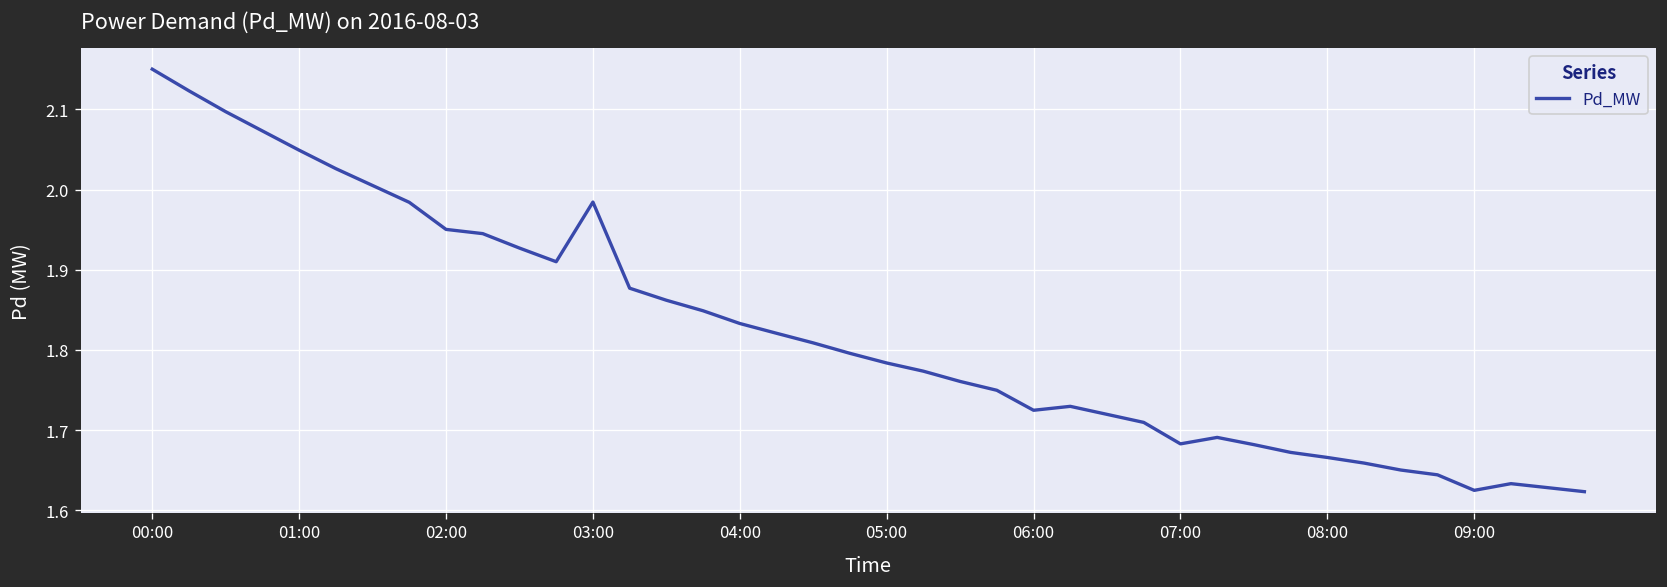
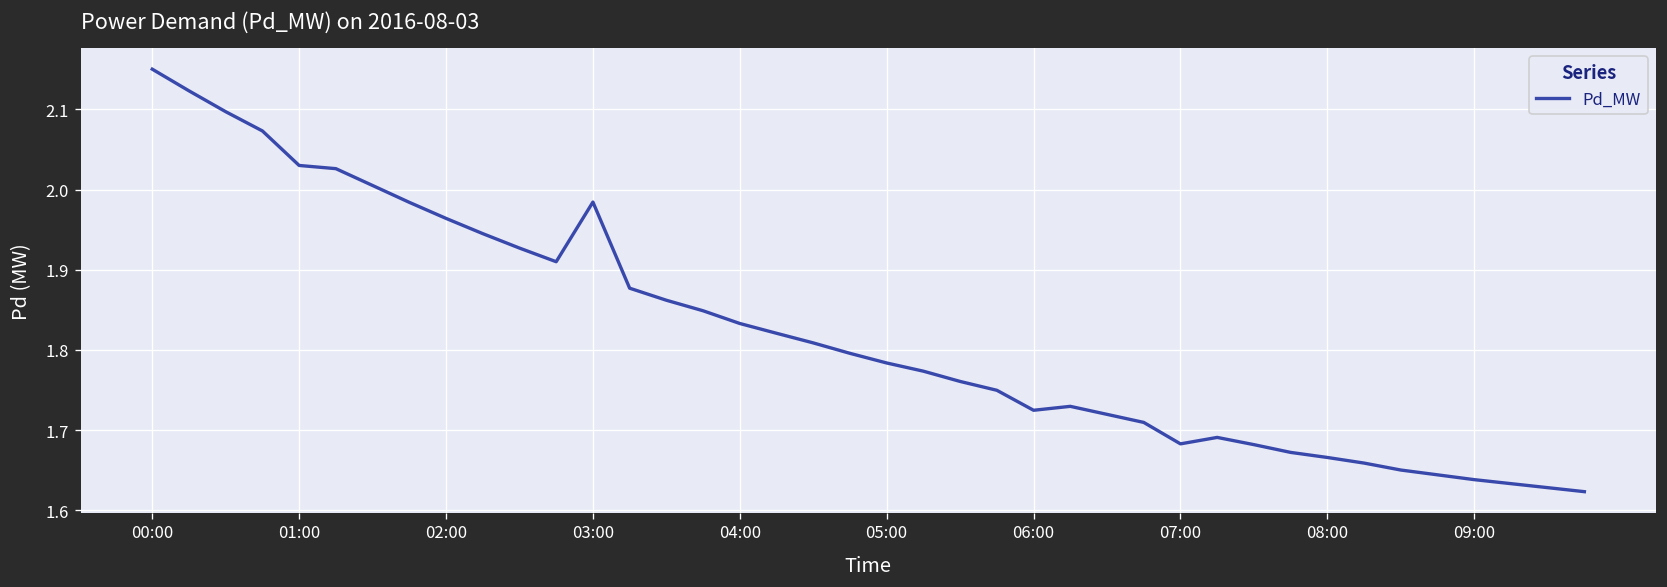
  {
    "00:00": 2.15,
-   "01:00": 2.05,
-   "02:00": 1.95,
+   "01:00": 2.03,
+   "02:00": 1.96,
    "03:00": 1.98,
    "04:00": 1.83,
    "05:00": 1.78,
    "06:00": 1.72,
    "07:00": 1.68,
    "08:00": 1.67,
-   "09:00": 1.63
+   "09:00": 1.64
  }
